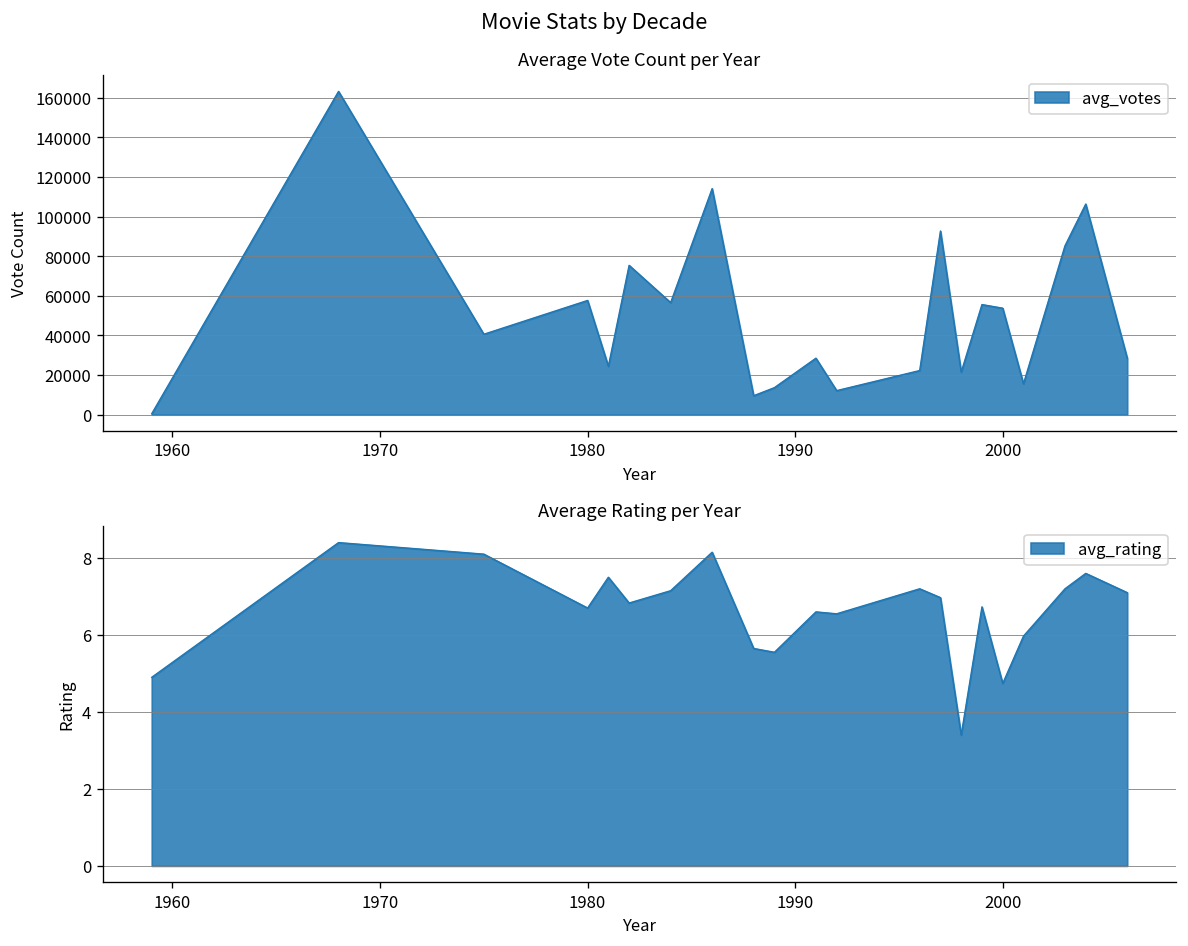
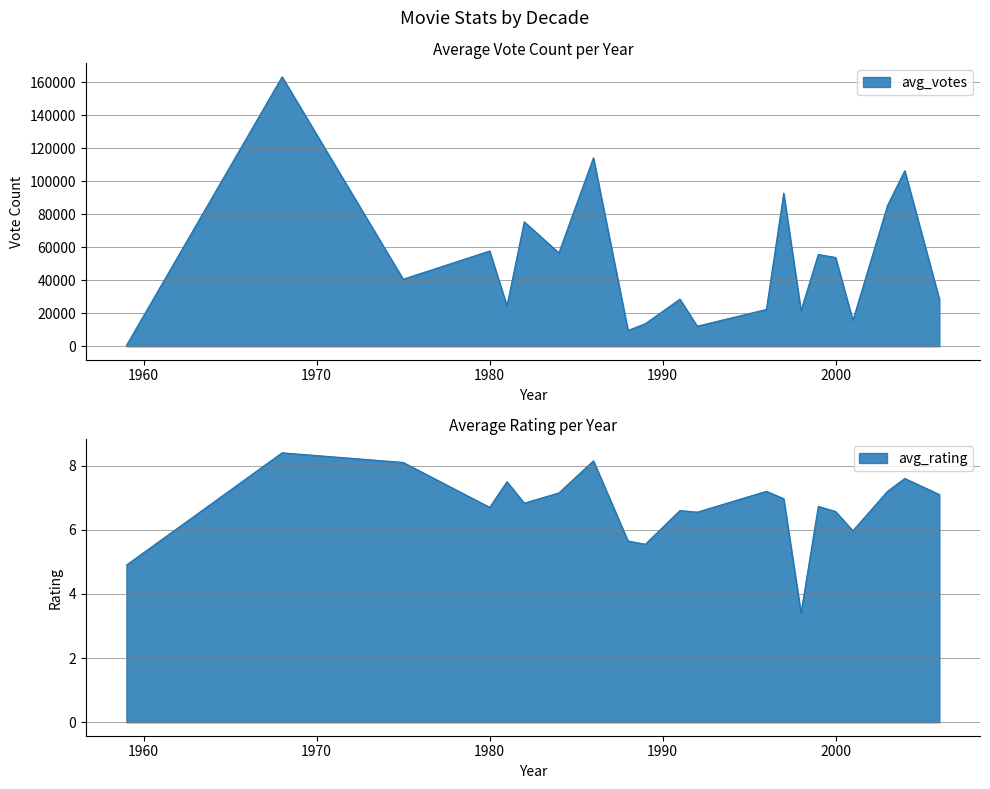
  {
    "Average Vote Count per Year": {
      "1980": 58000,
      "2000": 54000
    },
    "Average Rating per Year": {
      "1980": 6.7,
-     "2000": 4.7
+     "2000": 6.6
    }
  }
